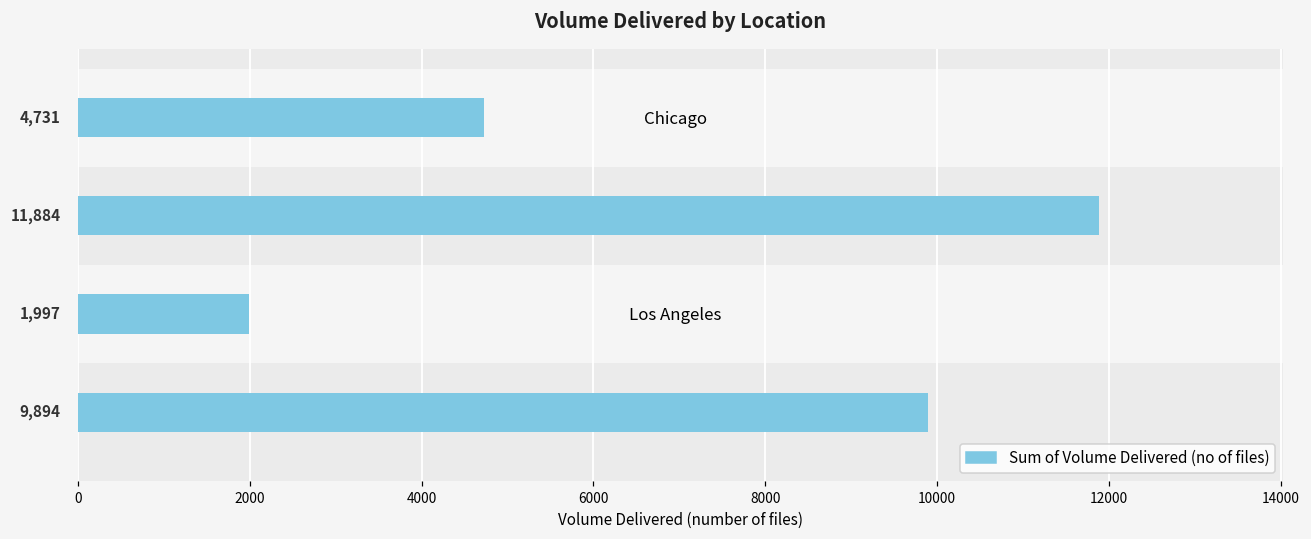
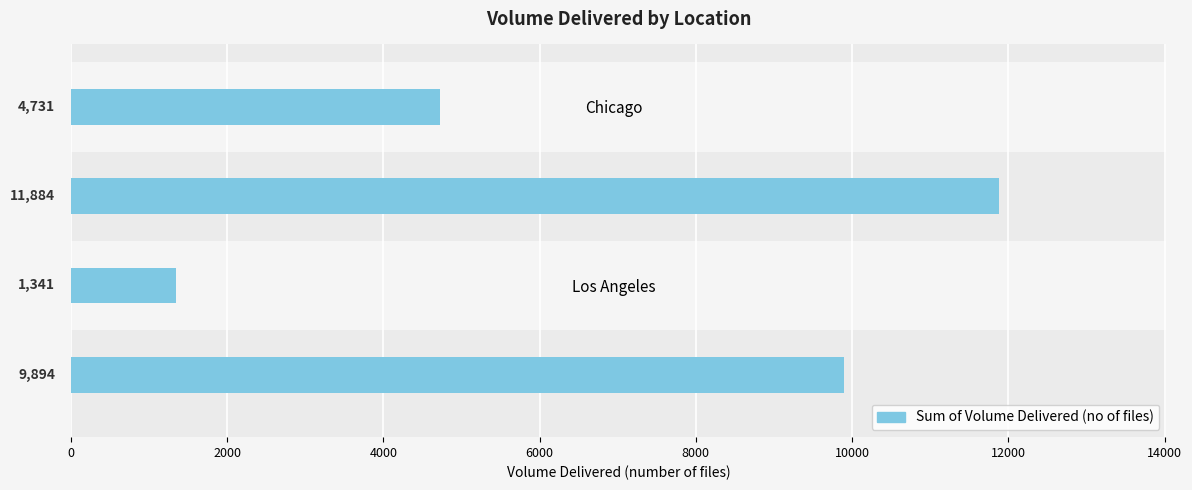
  {
-   "Los Angeles": "1,997"
+   "Los Angeles": "1,341"
  }
